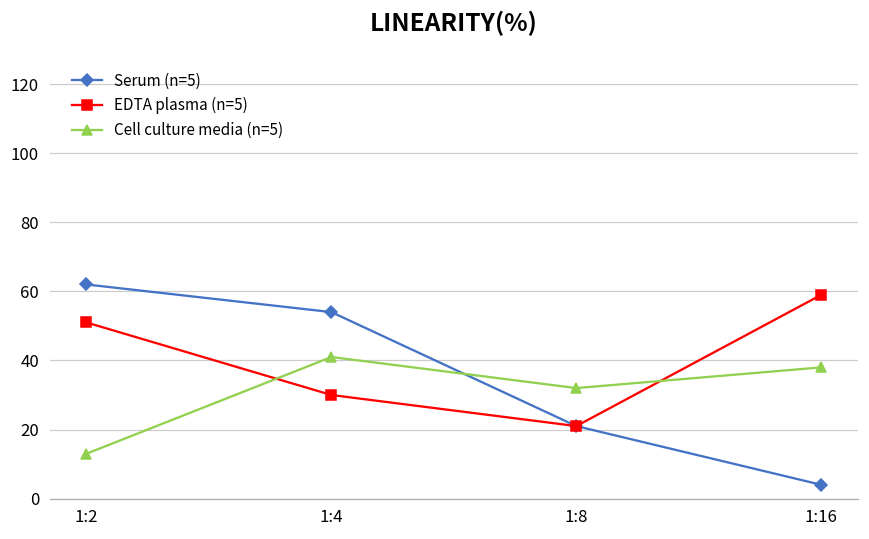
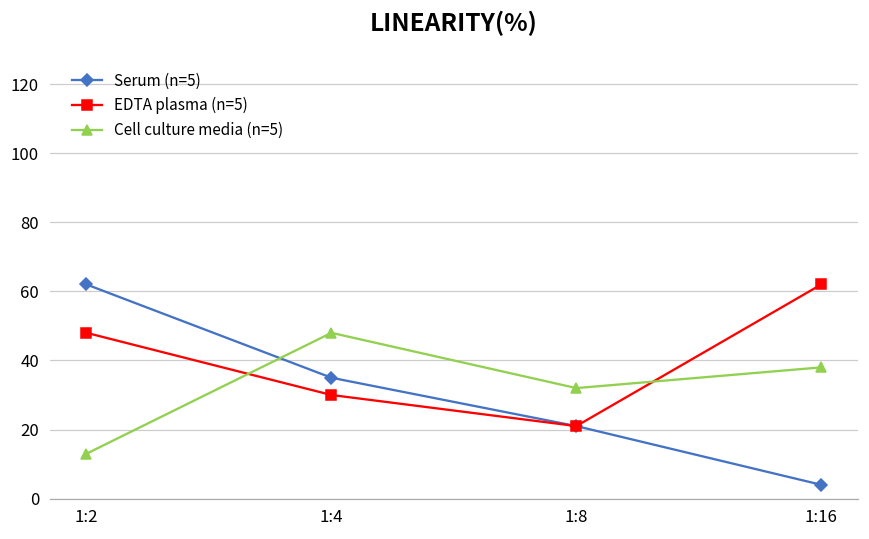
  {
    "Serum (n=5)": {
      "1:2": 62,
-     "1:4": 54,
+     "1:4": 35,
      "1:16": 4
    },
    "EDTA plasma (n=5)": {
-     "1:2": 51,
+     "1:2": 48,
      "1:4": 30,
-     "1:16": 59
+     "1:16": 62
    },
    "Cell culture media (n=5)": {
      "1:2": 13,
-     "1:4": 41,
+     "1:4": 48,
      "1:8": 32,
      "1:16": 38
    }
  }
